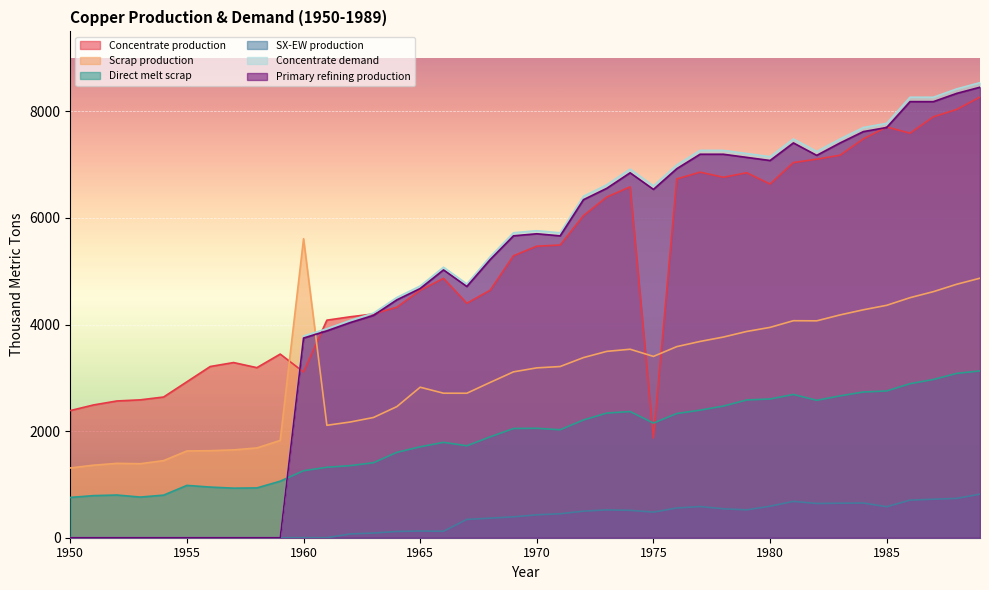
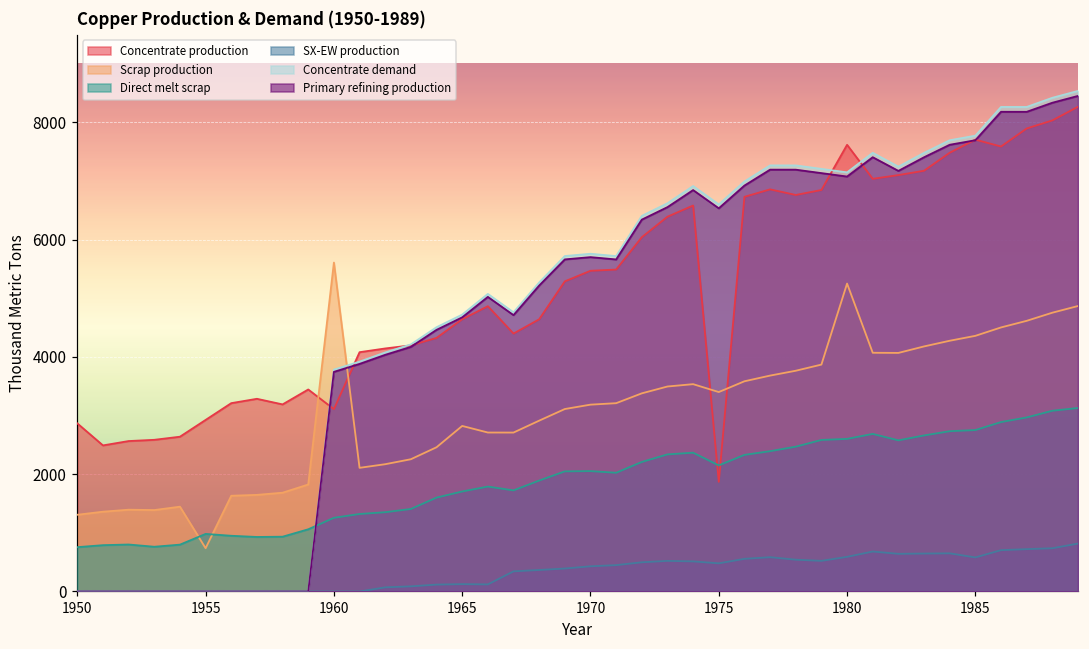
  {
    "Concentrate production": {
-     "1950": 2400,
+     "1950": 2900,
      "1955": 2900,
      "1960": 3100,
      "1970": 5500,
      "1975": 1900,
-     "1980": 6600
+     "1980": 7600
    },
    "Scrap production": {
      "1950": 1300,
-     "1955": 1600,
+     "1955": 700,
      "1960": 5600,
      "1965": 2800,
      "1970": 3200,
      "1975": 3400,
-     "1980": 3900,
+     "1980": 5300,
      "1985": 4400
    },
    "Concentrate demand": {
      "1970": 5800,
      "1975": 6600,
      "1980": 7100,
      "1985": 7800
    },
    "Primary refining production": {
      "1970": 5700,
      "1975": 6500,
      "1980": 7100
    }
  }
